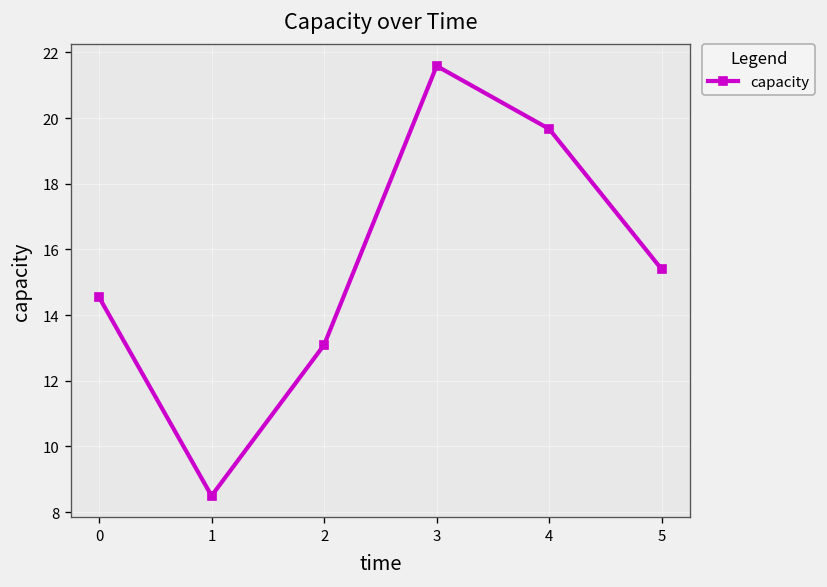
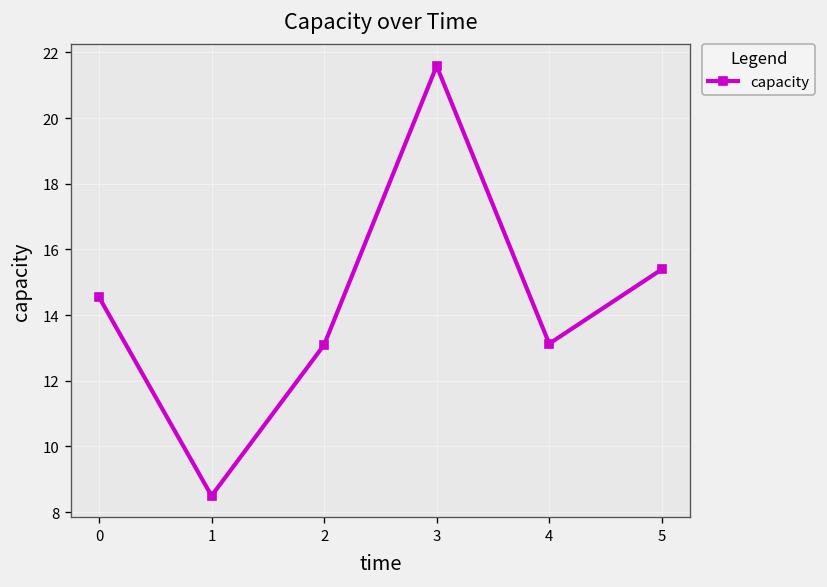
  {
    "0": 14.5,
    "1": 8.5,
    "2": 13.1,
    "3": 21.6,
-   "4": 19.7,
+   "4": 13.1,
    "5": 15.4
  }
